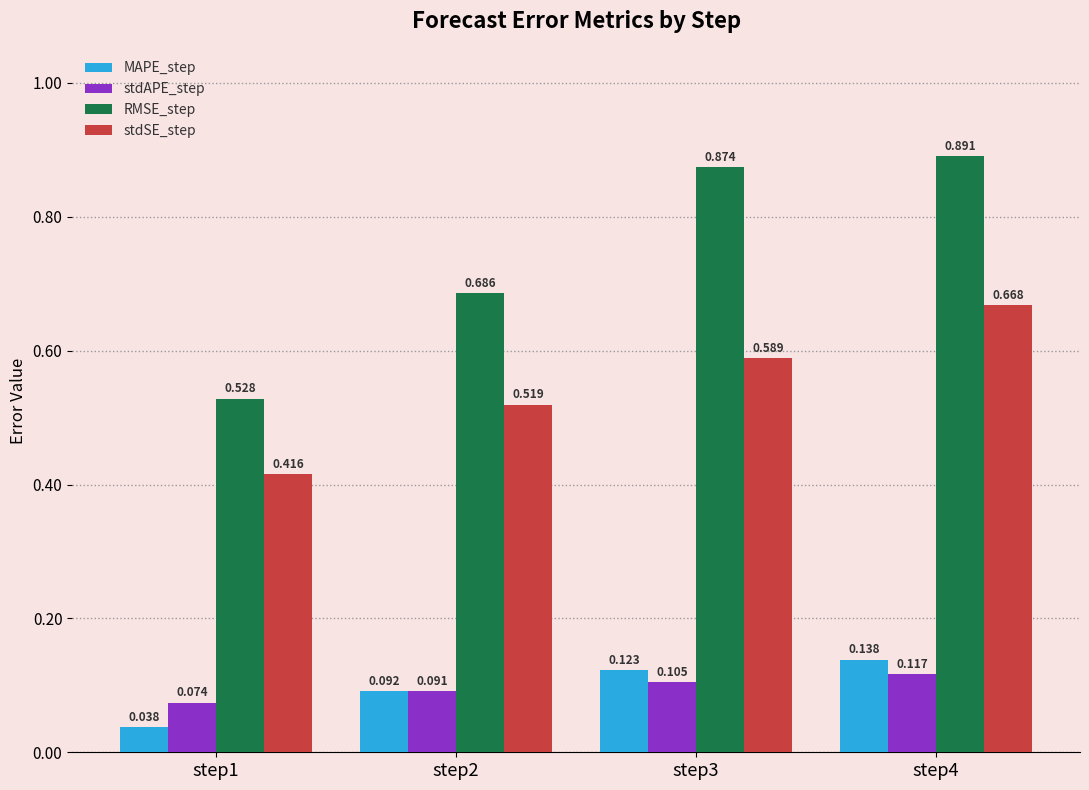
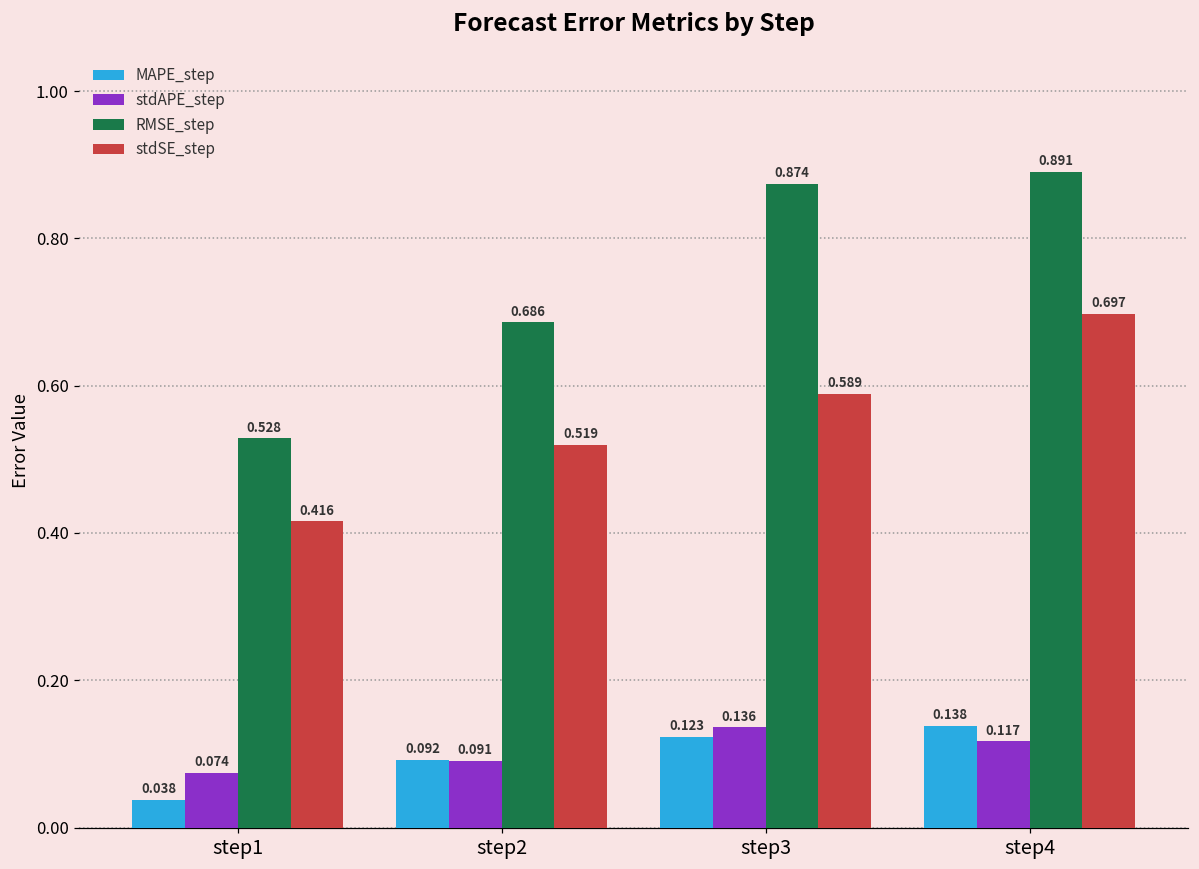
  {
    "MAPE_step": {
      "step1": 0.038,
      "step2": 0.092,
      "step3": 0.123,
      "step4": 0.138
    },
    "stdAPE_step": {
      "step1": 0.074,
      "step2": 0.091,
-     "step3": 0.105,
+     "step3": 0.136,
      "step4": 0.117
    },
    "RMSE_step": {
      "step1": 0.528,
      "step2": 0.686,
      "step3": 0.874,
      "step4": 0.891
    },
    "stdSE_step": {
      "step1": 0.416,
      "step2": 0.519,
      "step3": 0.589,
-     "step4": 0.668
+     "step4": 0.697
    }
  }
